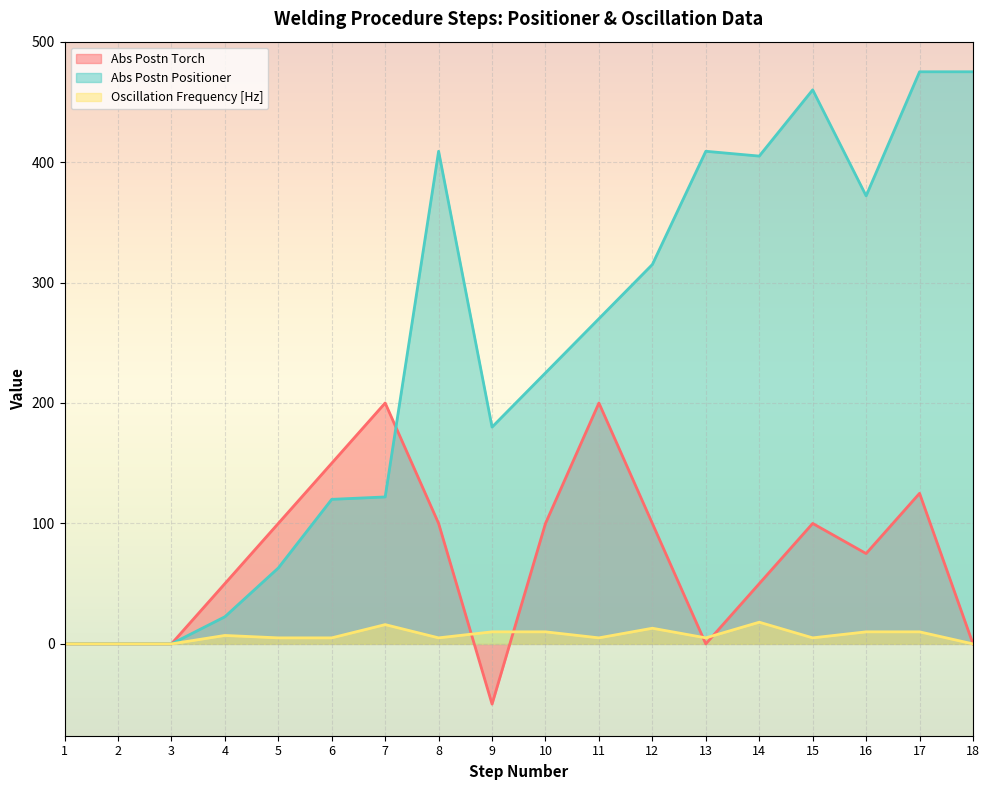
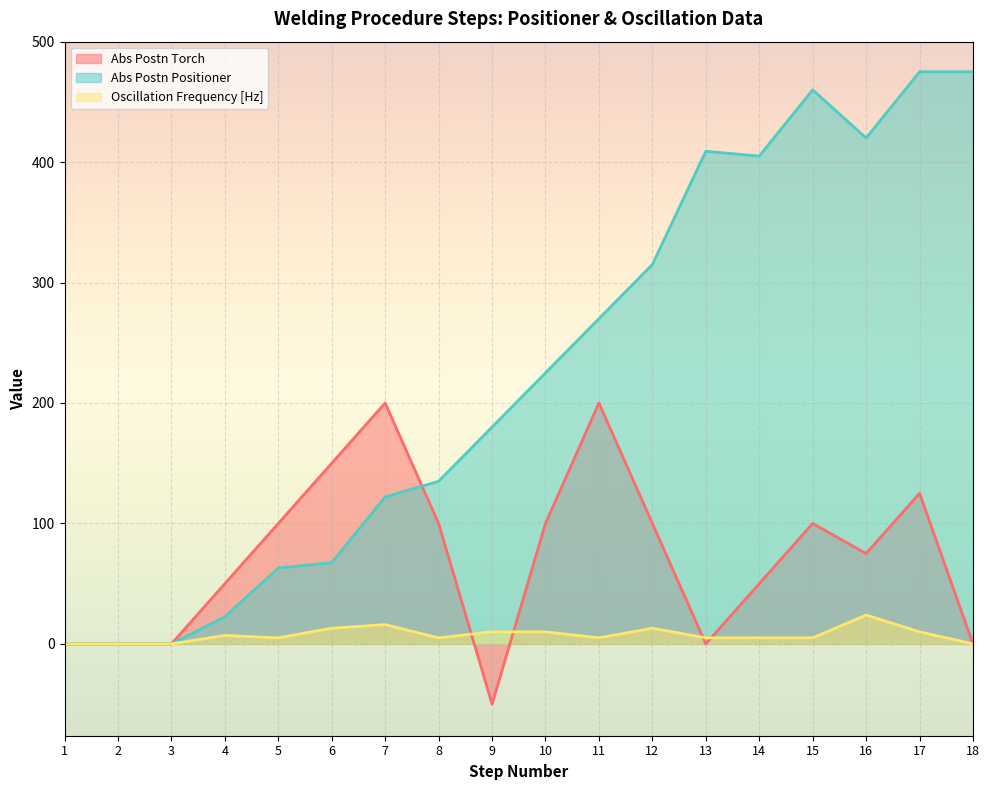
  {
    "Abs Postn Positioner": {
      "4": 23,
      "5": 63,
-     "6": 120,
+     "6": 68,
      "7": 122,
-     "8": 409,
+     "8": 135,
      "9": 180,
      "10": 225,
      "11": 270,
      "12": 315,
      "13": 409,
      "14": 405,
      "15": 460,
-     "16": 372,
+     "16": 420,
      "17": 475,
      "18": 475
    },
    "Oscillation Frequency [Hz]": {
      "4": 7,
      "5": 5,
-     "6": 5,
+     "6": 13,
      "7": 16,
      "8": 5,
      "9": 10,
      "10": 10,
      "11": 5,
      "12": 13,
      "13": 5,
-     "14": 18,
+     "14": 5,
      "15": 5,
-     "16": 10,
+     "16": 24,
      "17": 10
    }
  }
